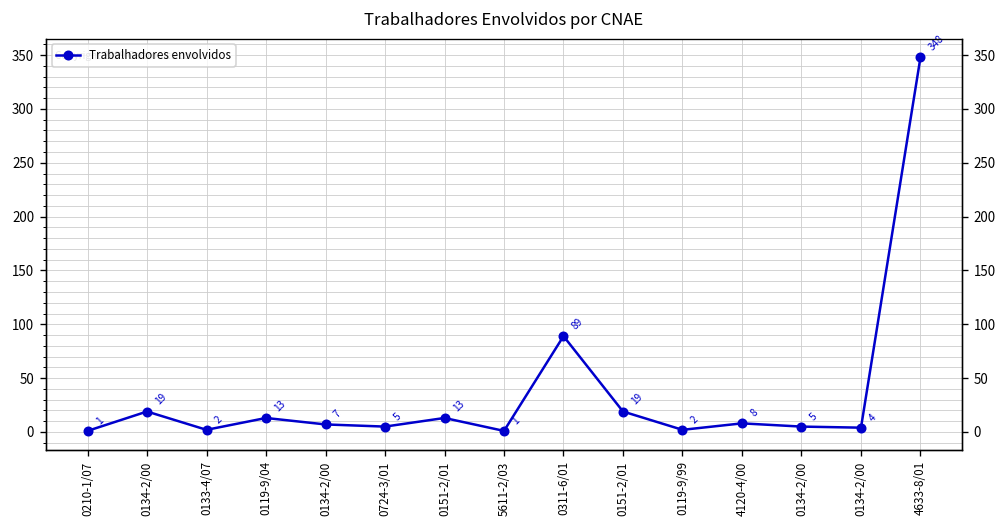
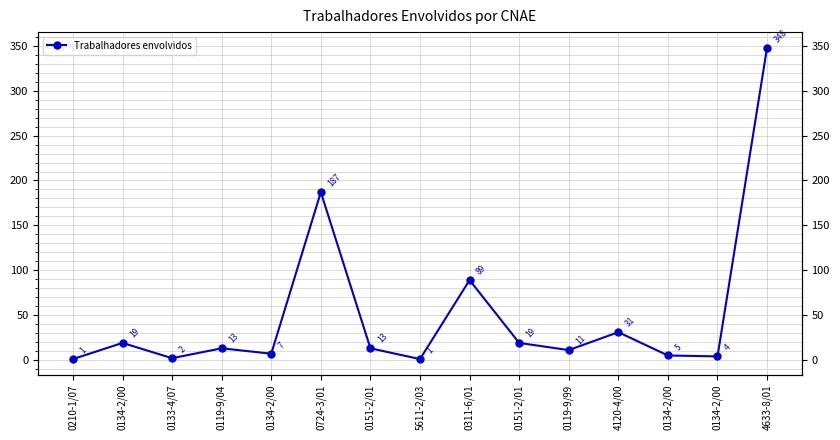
  {
    "0210-1/07": 1,
    "0133-4/07": 2,
    "0119-9/04": 13,
-   "0724-3/01": 5,
+   "0724-3/01": 187,
    "5611-2/03": 1,
    "0311-6/01": 89,
-   "0119-9/99": 2,
-   "4120-4/00": 8,
+   "0119-9/99": 11,
+   "4120-4/00": 31,
    "4633-8/01": 348
  }
